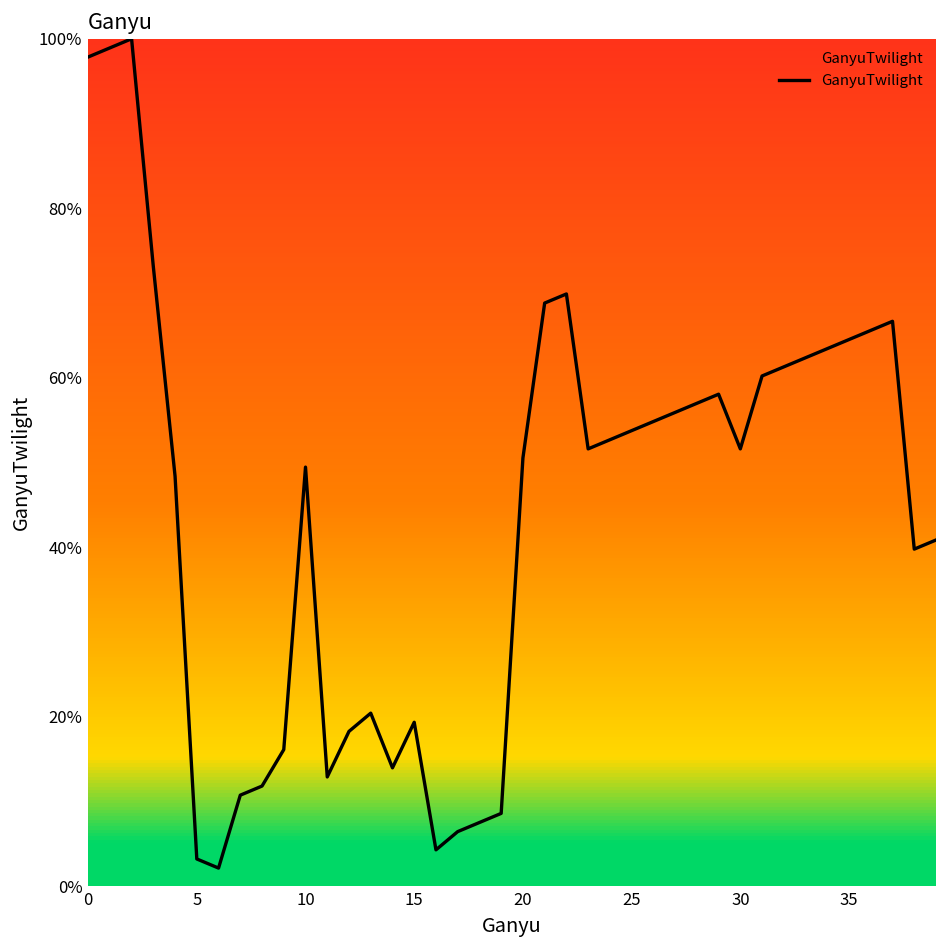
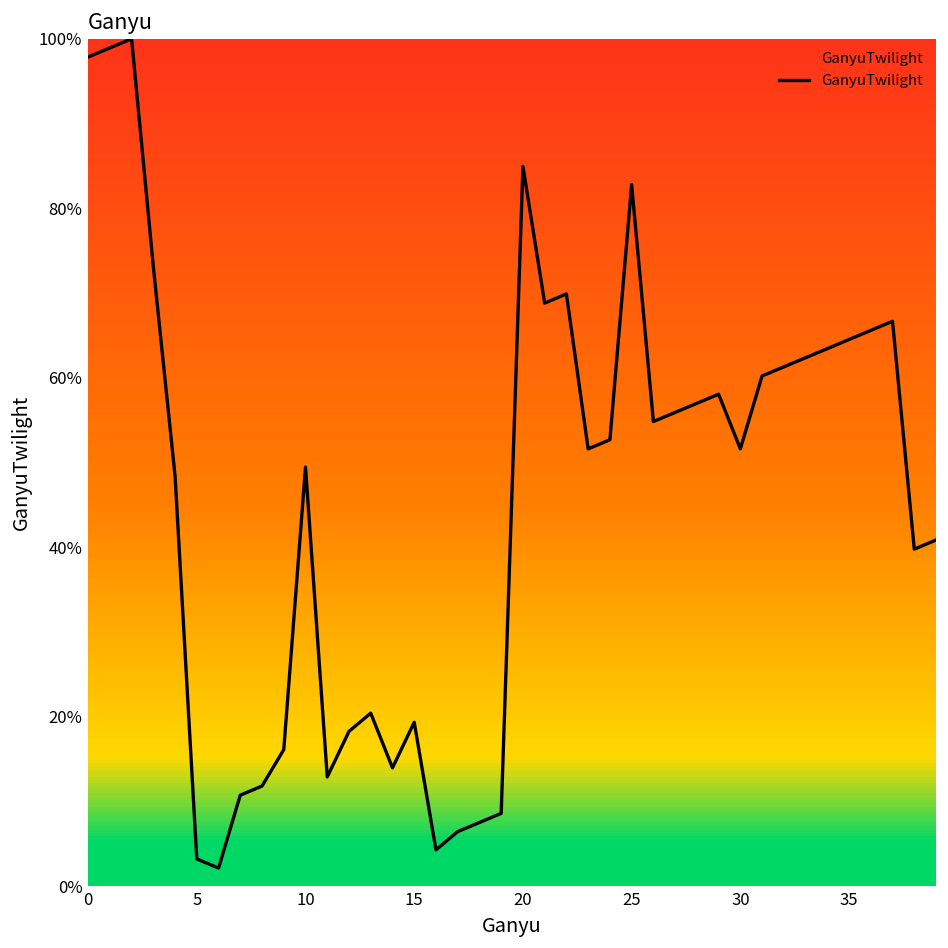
  {
    "0": "98%",
    "5": "3%",
    "10": "49%",
    "15": "19%",
-   "20": "51%",
-   "25": "54%",
+   "20": "85%",
+   "25": "83%",
    "30": "52%",
    "35": "65%"
  }
